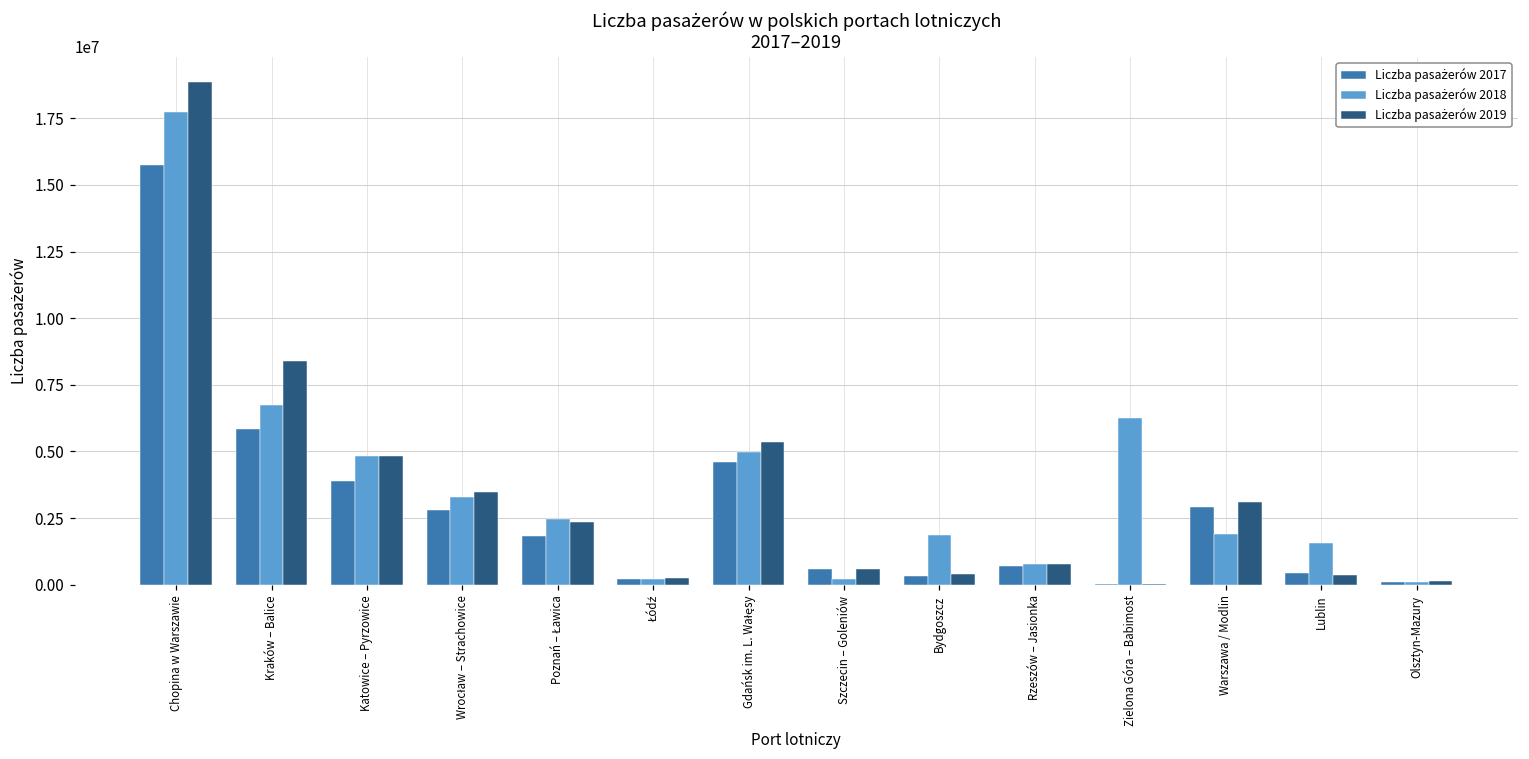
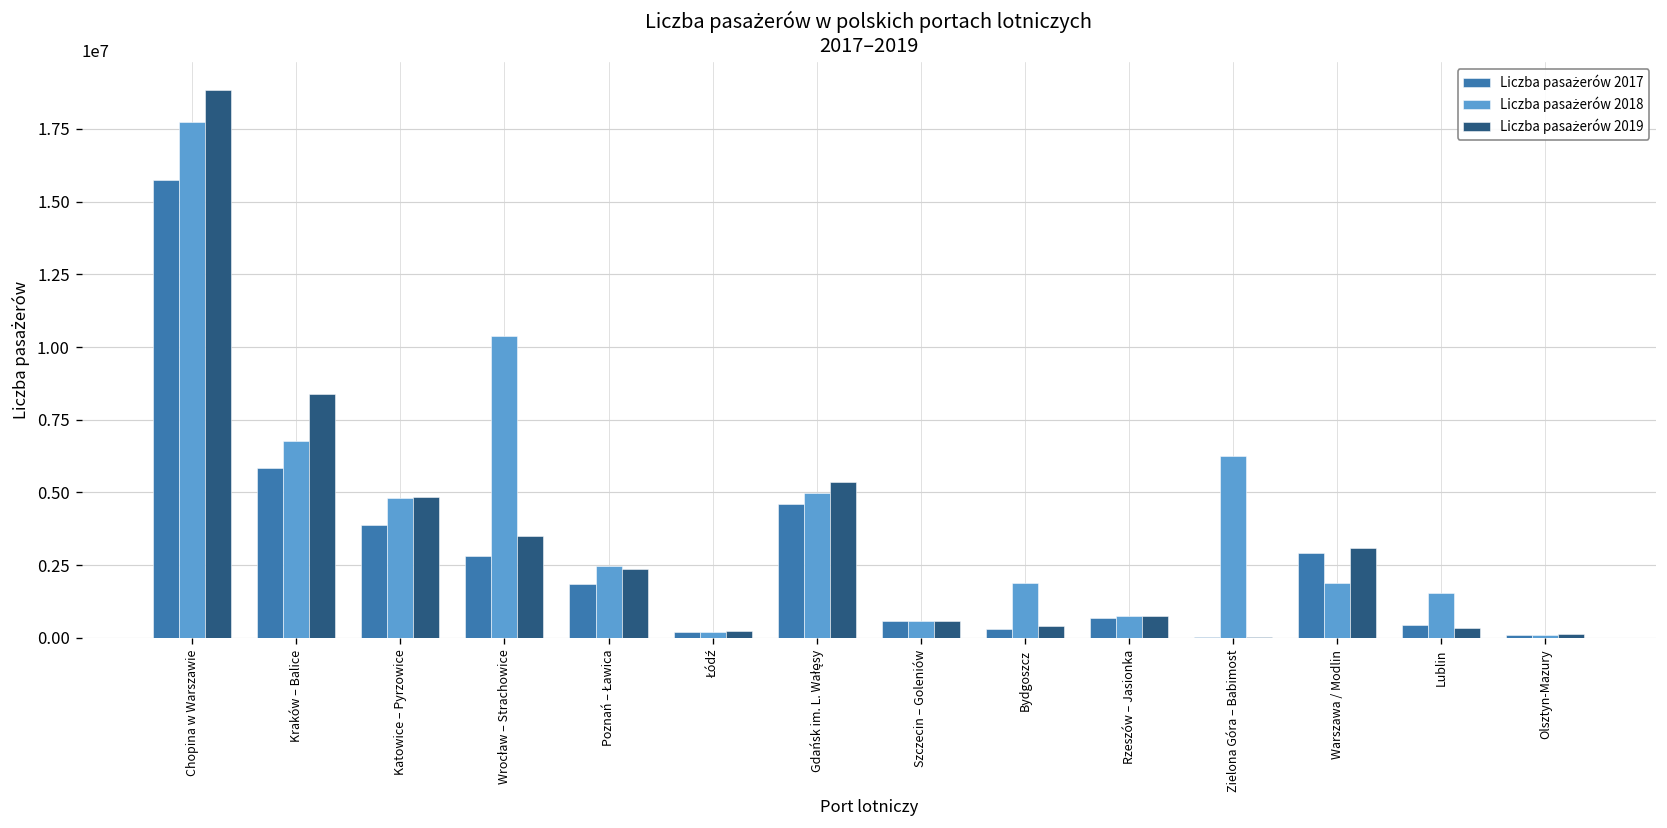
  {
    "Liczba pasażerów 2018": {
      "Chopina w Warszawie": 17700000,
      "Kraków – Balice": 6800000,
      "Katowice – Pyrzowice": 4800000,
-     "Wrocław – Strachowice": 3300000,
+     "Wrocław – Strachowice": 10400000,
      "Poznań – Ławica": 2500000,
      "Łódź": 200000,
      "Gdańsk im. L. Wałęsy": 5000000,
-     "Szczecin – Goleniów": 200000,
+     "Szczecin – Goleniów": 600000,
      "Bydgoszcz": 1900000,
      "Rzeszów – Jasionka": 800000,
      "Zielona Góra – Babimost": 6200000,
      "Warszawa / Modlin": 1900000,
      "Lublin": 1600000,
      "Olsztyn-Mazury": 100000
    }
  }
